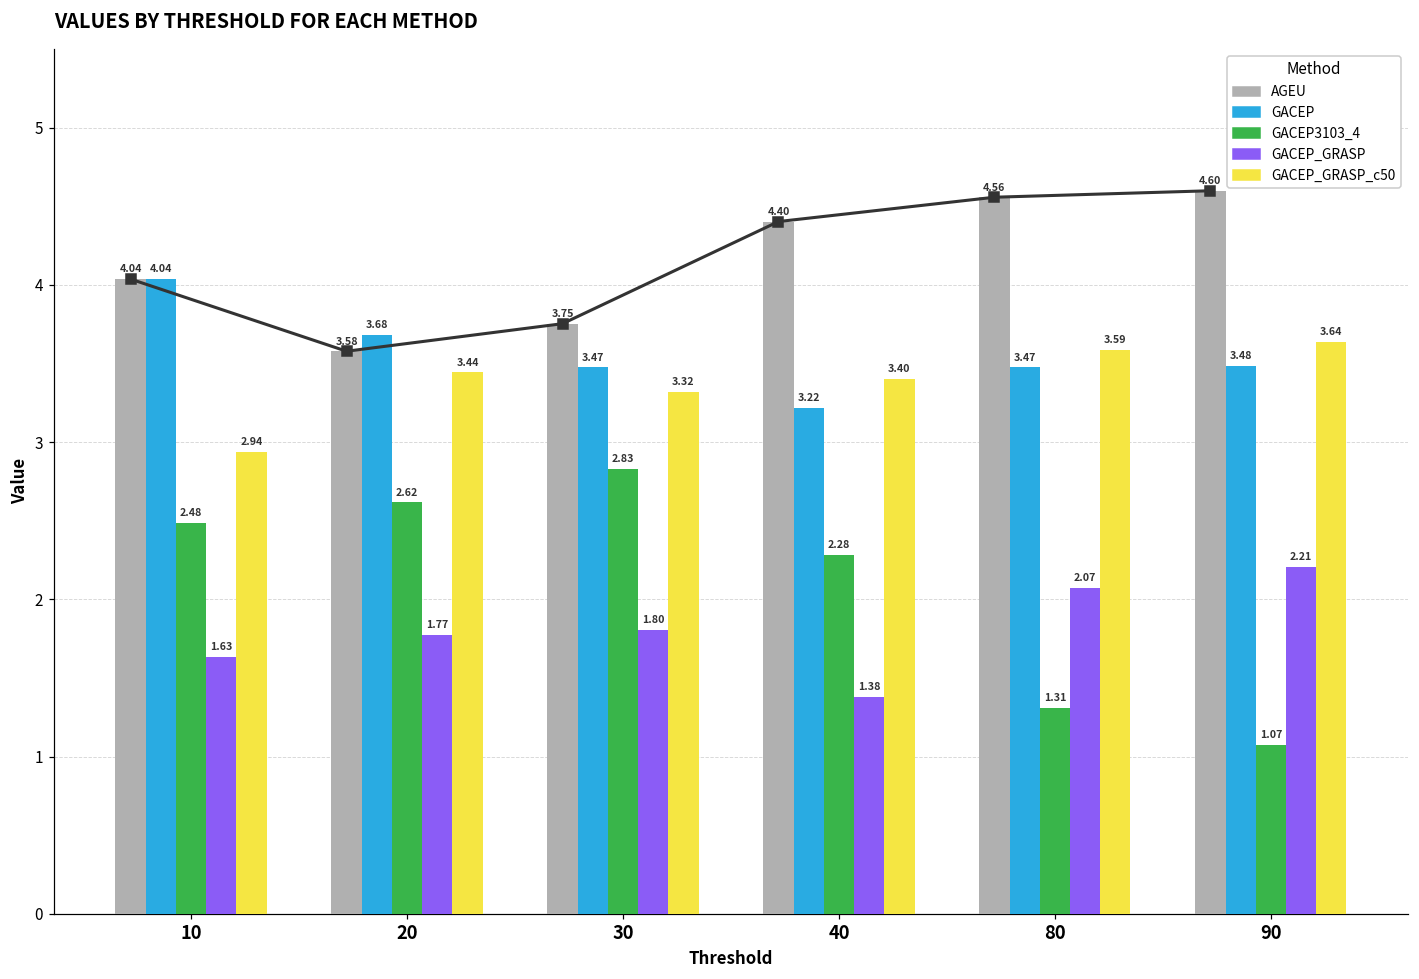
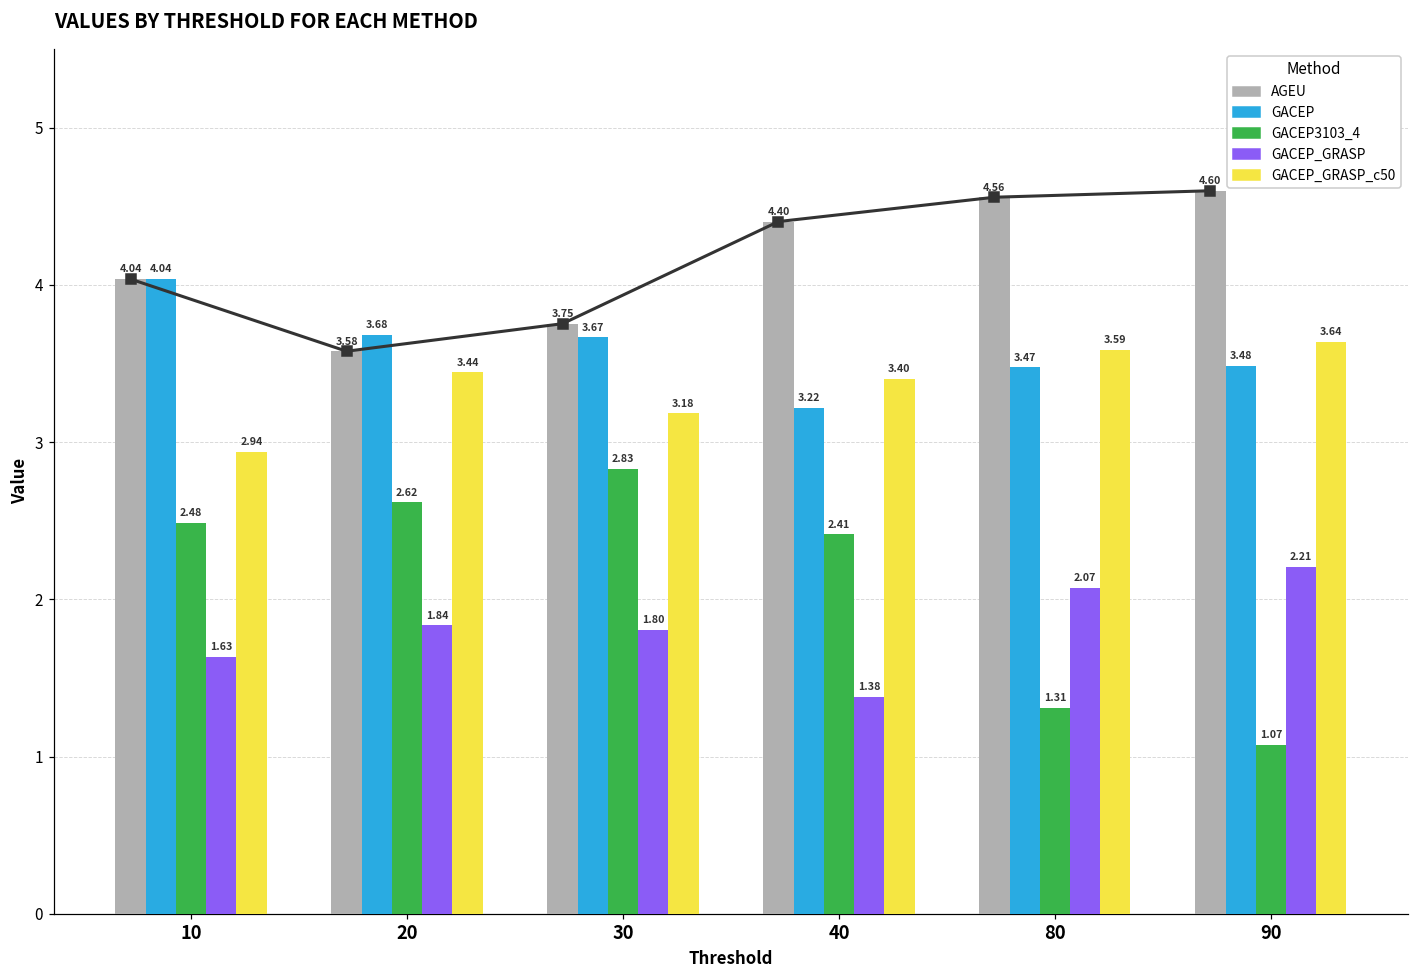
  {
    "AGEU": {
      "10": 4.04,
      "20": 3.58,
      "30": 3.75,
      "40": 4.40,
      "80": 4.56,
      "90": 4.60
    },
    "GACEP": {
      "10": 4.04,
      "20": 3.68,
-     "30": 3.47,
+     "30": 3.67,
      "40": 3.22,
      "80": 3.47,
      "90": 3.48
    },
    "GACEP3103_4": {
      "10": 2.48,
      "20": 2.62,
      "30": 2.83,
-     "40": 2.28,
+     "40": 2.41,
      "80": 1.31,
      "90": 1.07
    },
    "GACEP_GRASP": {
      "10": 1.63,
-     "20": 1.77,
+     "20": 1.84,
      "30": 1.80,
      "40": 1.38,
      "80": 2.07,
      "90": 2.21
    },
    "GACEP_GRASP_c50": {
      "10": 2.94,
      "20": 3.44,
-     "30": 3.32,
+     "30": 3.18,
      "40": 3.40,
      "80": 3.59,
      "90": 3.64
    }
  }
